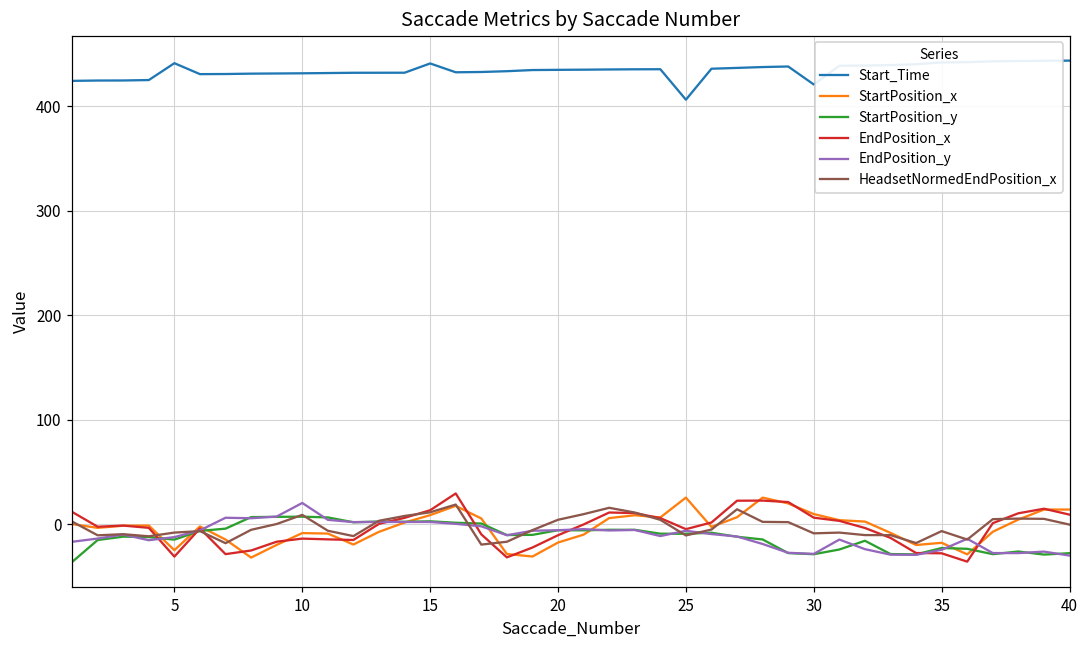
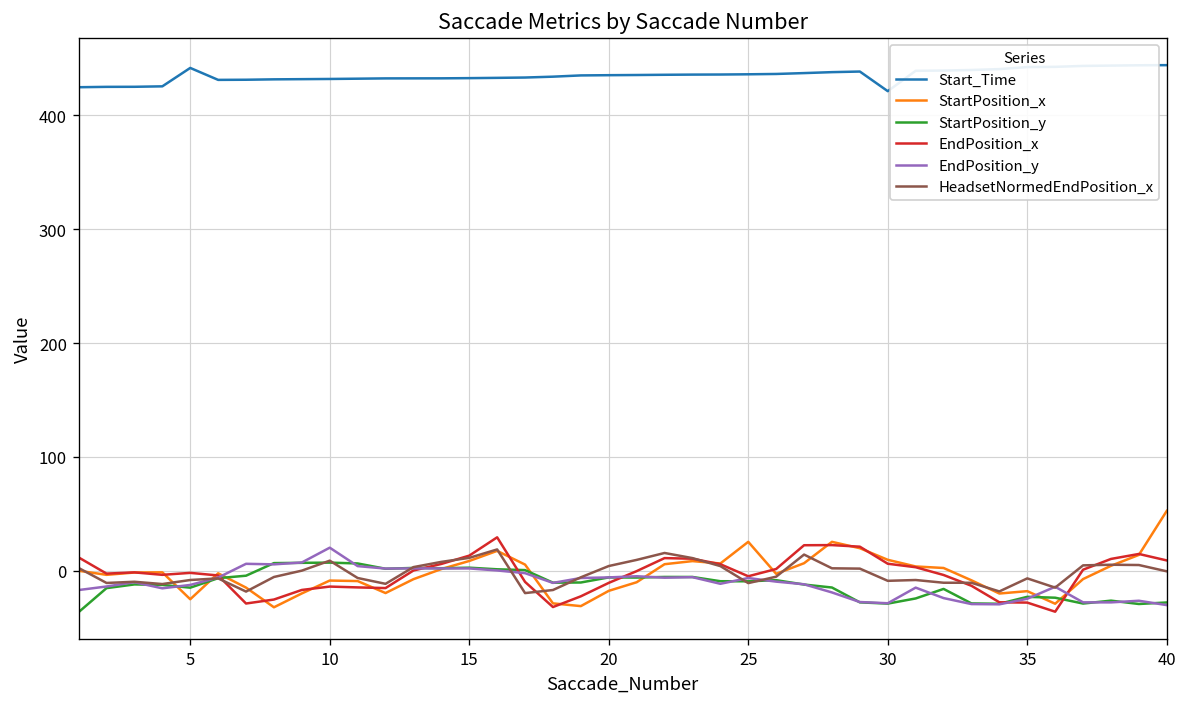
  {
    "Start_Time": {
      "5": 440,
      "10": 430,
-     "15": 440,
+     "15": 430,
      "20": 440,
-     "25": 410,
+     "25": 440,
      "30": 420,
      "40": 440
    },
    "StartPosition_x": {
      "5": -20,
      "10": -10,
      "15": 10,
      "20": -20,
      "25": 30,
      "30": 10,
      "35": -20,
-     "40": 10
+     "40": 50
    },
    "EndPosition_x": {
-     "5": -30,
+     "5": 0,
      "10": -10,
      "20": -10,
      "30": 10,
      "35": -30,
      "40": 10
    },
    "EndPosition_y": {
      "10": 20
    },
    "HeadsetNormedEndPosition_x": {
      "5": -10,
      "20": 0,
      "30": -10,
      "35": -10,
      "40": 0
    }
  }
